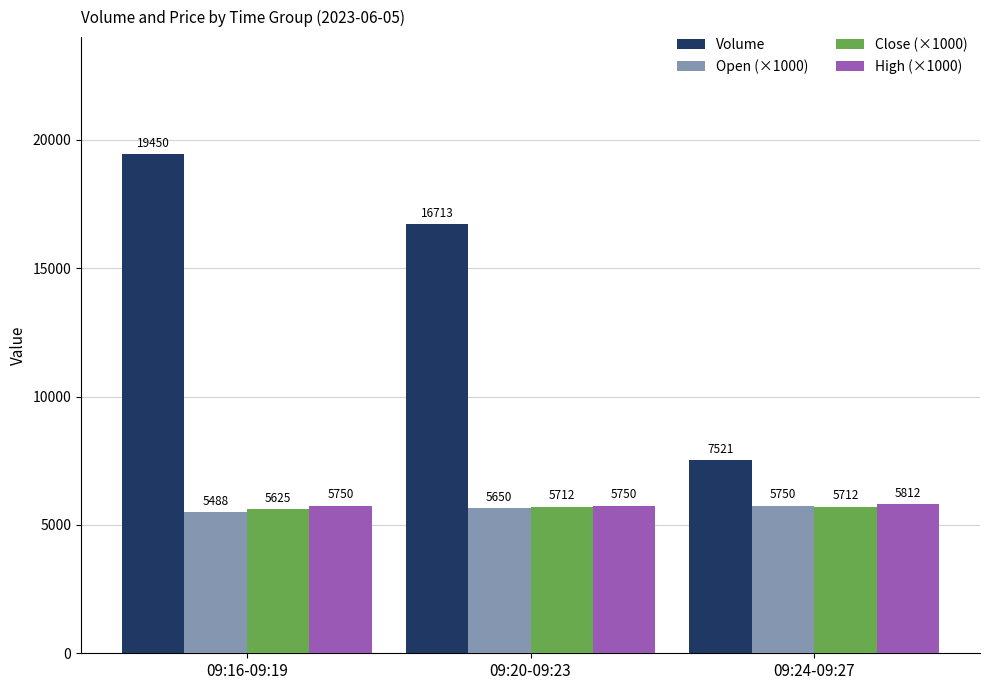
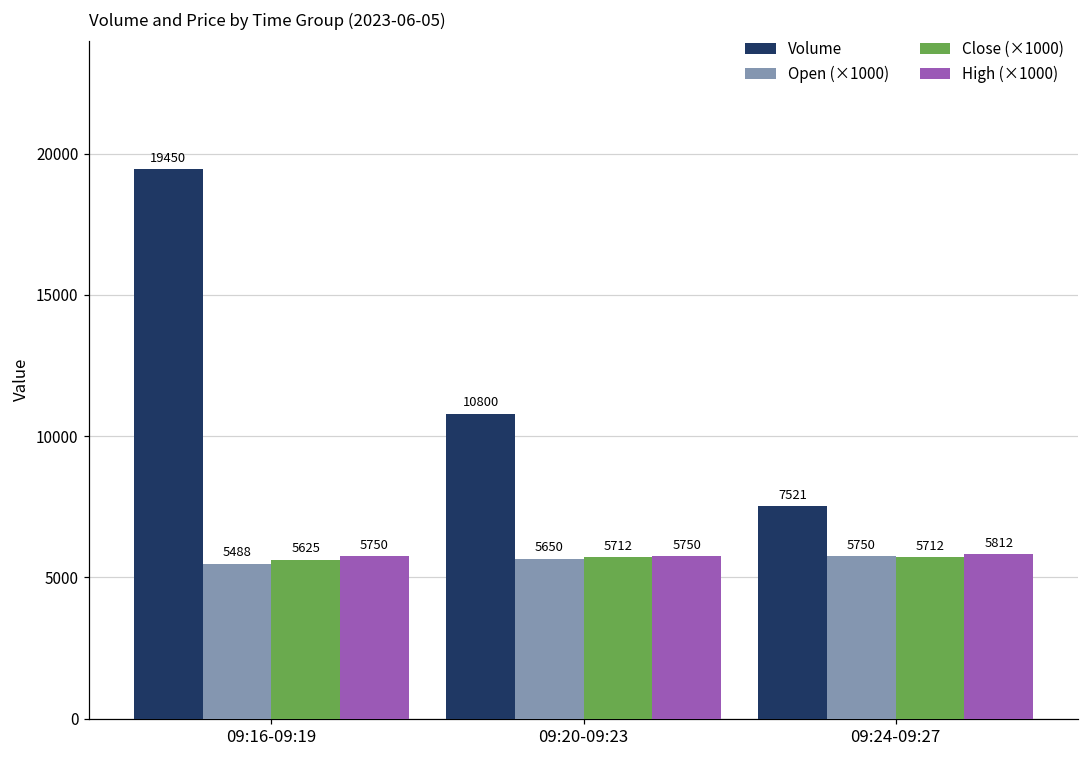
  {
    "Volume": {
      "09:16-09:19": 19450,
-     "09:20-09:23": 16713,
+     "09:20-09:23": 10800,
      "09:24-09:27": 7521
    },
    "Open (×1000)": {
      "09:16-09:19": 5488,
      "09:20-09:23": 5650,
      "09:24-09:27": 5750
    },
    "Close (×1000)": {
      "09:16-09:19": 5625,
      "09:20-09:23": 5712,
      "09:24-09:27": 5712
    },
    "High (×1000)": {
      "09:16-09:19": 5750,
      "09:20-09:23": 5750,
      "09:24-09:27": 5812
    }
  }
